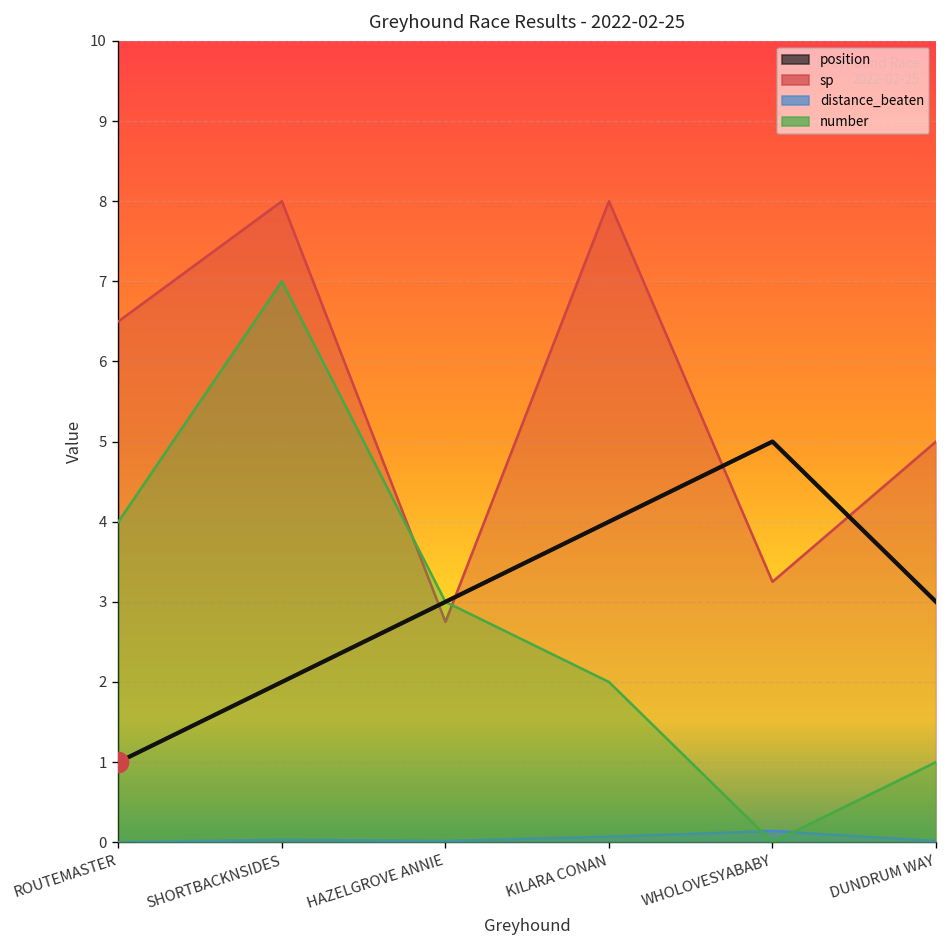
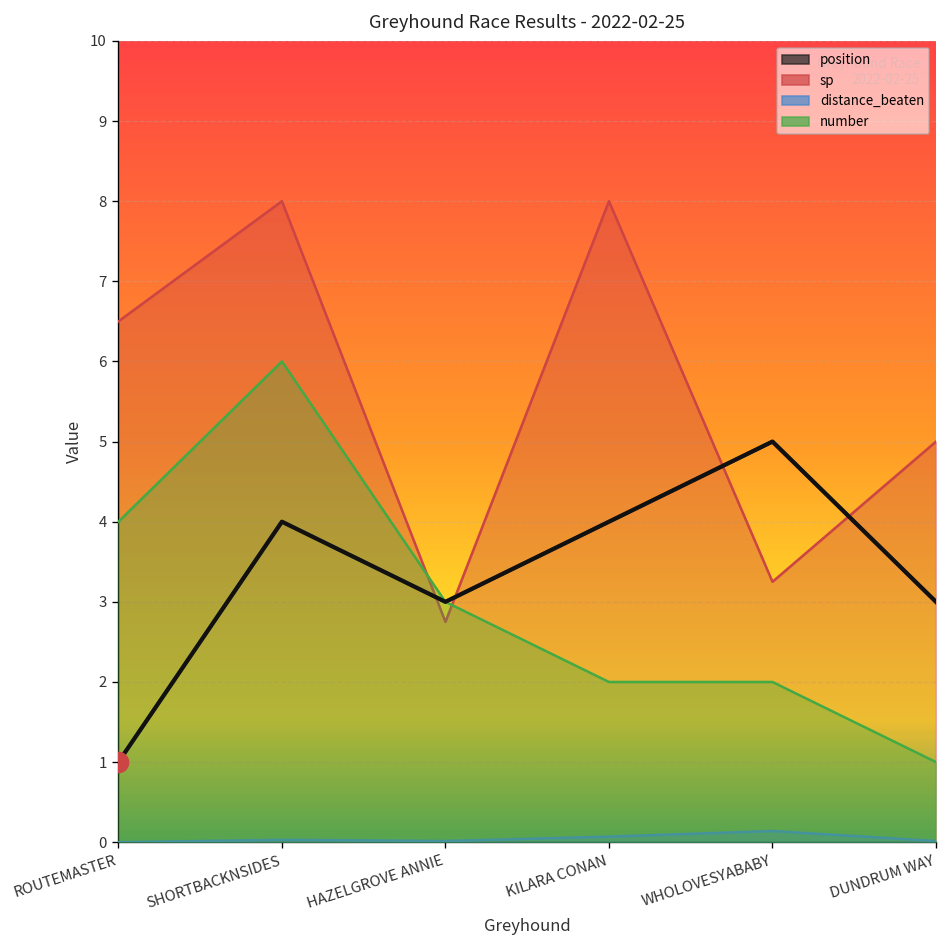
  {
    "position": {
-     "SHORTBACKNSIDES": 2,
+     "SHORTBACKNSIDES": 4,
      "KILARA CONAN": 4,
      "WHOLOVESYABABY": 5,
      "DUNDRUM WAY": 3
    },
    "distance_beaten": {
      "ROUTEMASTER": 0,
      "SHORTBACKNSIDES": 0,
      "HAZELGROVE ANNIE": 0,
      "KILARA CONAN": 0.1,
      "WHOLOVESYABABY": 0.1,
      "DUNDRUM WAY": 0
    },
    "number": {
      "ROUTEMASTER": 4,
-     "SHORTBACKNSIDES": 7,
+     "SHORTBACKNSIDES": 6,
      "KILARA CONAN": 2,
-     "WHOLOVESYABABY": 0,
+     "WHOLOVESYABABY": 2,
      "DUNDRUM WAY": 1
    }
  }
